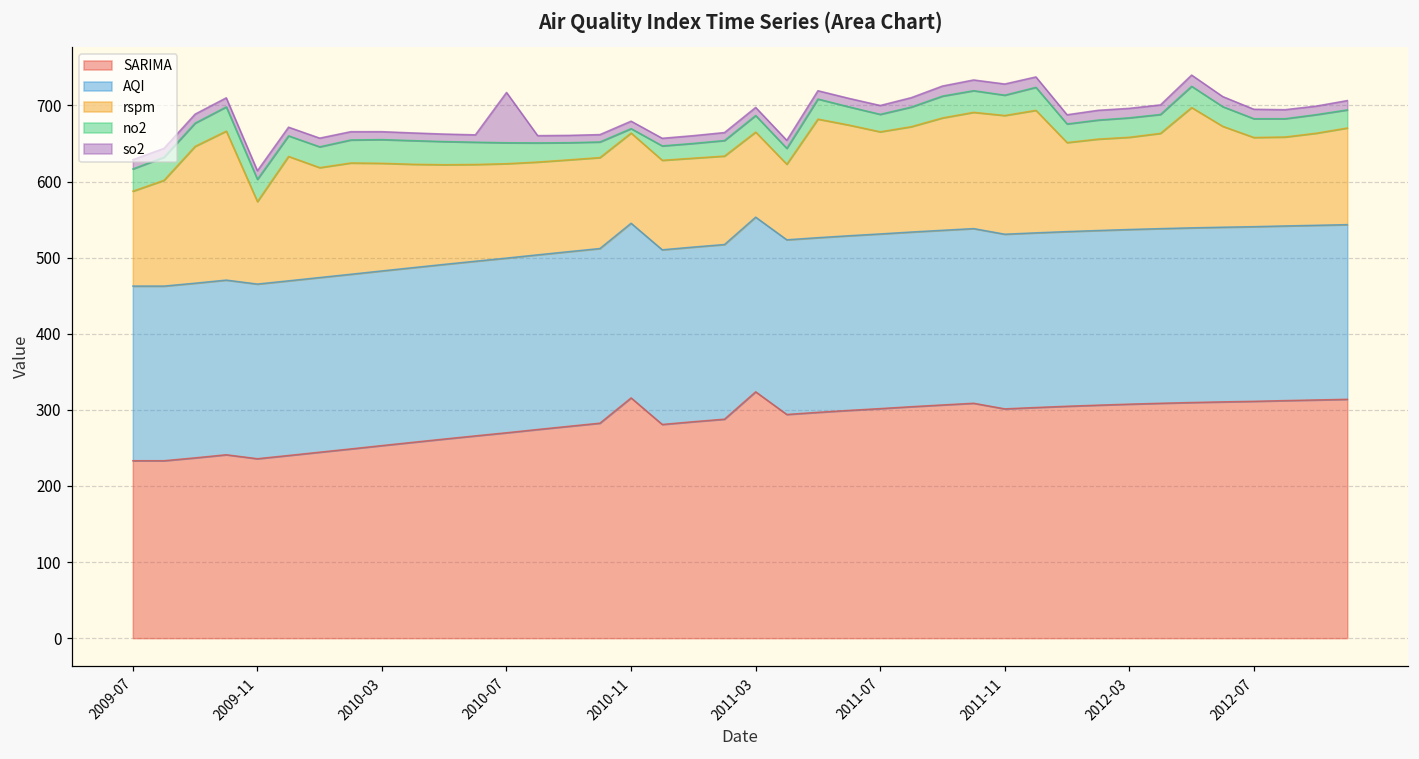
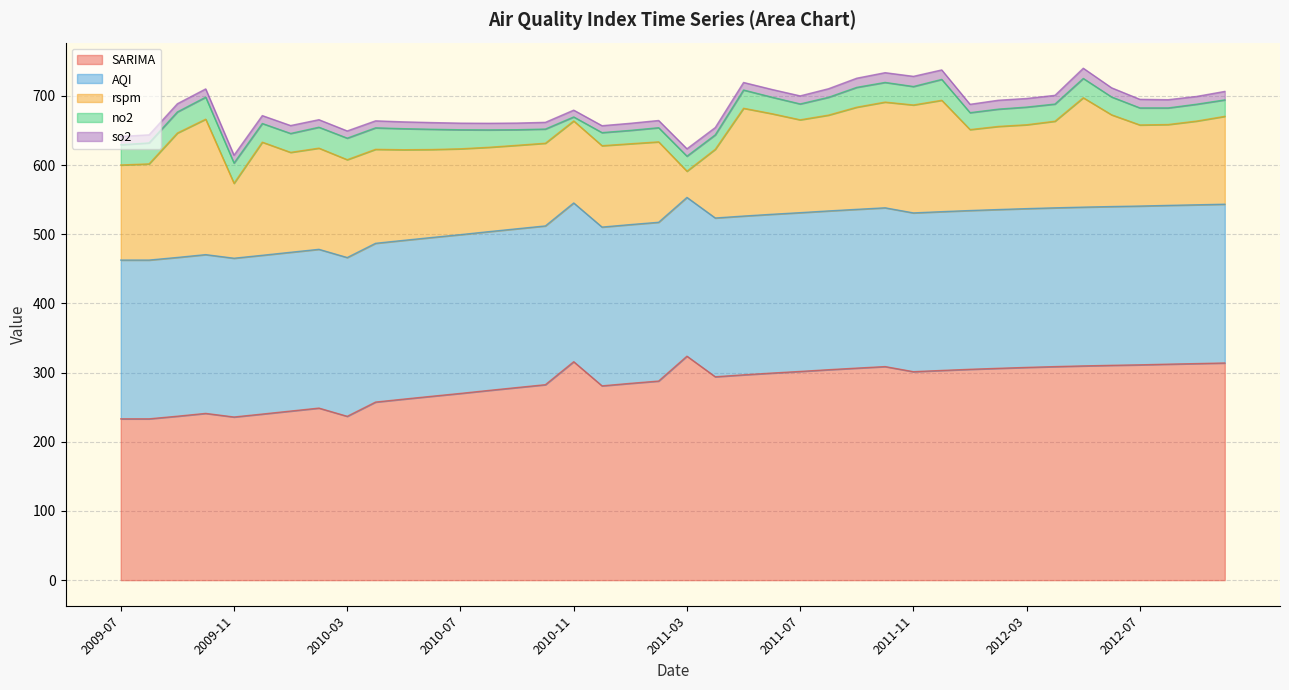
  {
    "SARIMA": {
      "2009-07": 230,
      "2009-11": 240,
-     "2010-03": 250,
+     "2010-03": 240,
      "2010-07": 270,
      "2010-11": 320,
      "2011-03": 320,
      "2011-07": 300,
      "2011-11": 300,
      "2012-03": 310,
      "2012-07": 310
    },
    "AQI": {
      "2009-07": 230,
      "2009-11": 230,
      "2010-03": 230,
      "2010-07": 230,
      "2010-11": 230,
      "2011-03": 230,
      "2011-07": 230,
      "2011-11": 230,
      "2012-03": 230,
      "2012-07": 230
    },
    "rspm": {
-     "2009-07": 120,
+     "2009-07": 140,
      "2009-11": 110,
      "2010-03": 140,
      "2010-07": 120,
      "2010-11": 120,
-     "2011-03": 110,
+     "2011-03": 40,
      "2011-07": 130,
      "2011-11": 160,
      "2012-03": 120,
      "2012-07": 120
    },
    "no2": {
      "2009-11": 30,
      "2010-03": 30,
      "2010-07": 30,
      "2010-11": 10,
      "2011-03": 20,
      "2011-07": 20,
      "2011-11": 30,
      "2012-03": 30,
      "2012-07": 20
    },
    "so2": {
      "2009-11": 10,
      "2010-03": 10,
-     "2010-07": 70,
+     "2010-07": 10,
      "2010-11": 10,
      "2011-03": 10,
      "2011-07": 10,
      "2011-11": 10,
      "2012-03": 10,
      "2012-07": 10
    }
  }
